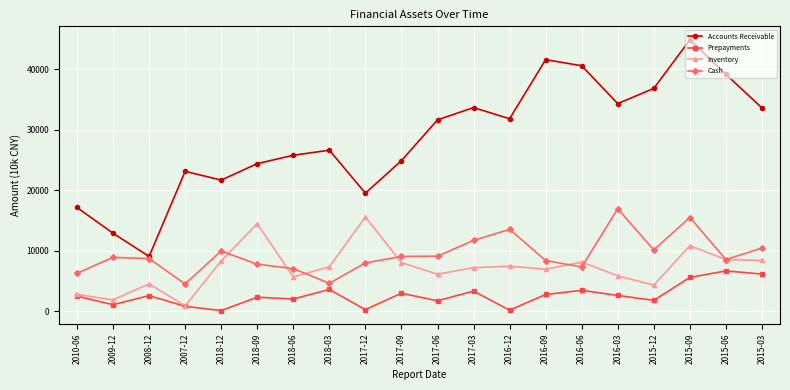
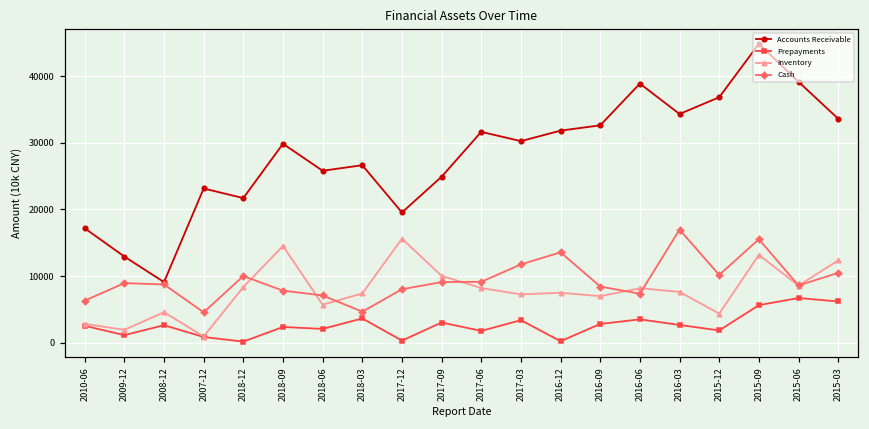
  {
    "Accounts Receivable": {
      "2010-06": 17000,
      "2009-12": 13000,
      "2007-12": 23000,
      "2018-12": 22000,
-     "2018-09": 24000,
+     "2018-09": 30000,
      "2018-06": 26000,
      "2018-03": 27000,
      "2017-12": 20000,
      "2017-09": 25000,
      "2017-06": 32000,
-     "2017-03": 34000,
+     "2017-03": 30000,
      "2016-12": 32000,
-     "2016-09": 42000,
-     "2016-06": 41000,
+     "2016-09": 33000,
+     "2016-06": 39000,
      "2016-03": 34000,
      "2015-12": 37000,
      "2015-03": 34000
    },
    "Inventory": {
      "2009-12": 2000,
      "2008-12": 5000,
      "2018-12": 8000,
      "2018-09": 15000,
      "2018-06": 6000,
      "2018-03": 7000,
      "2017-12": 16000,
-     "2017-09": 8000,
-     "2017-06": 6000,
+     "2017-09": 10000,
+     "2017-06": 8000,
      "2017-03": 7000,
      "2016-12": 7000,
      "2016-09": 7000,
      "2016-06": 8000,
-     "2016-03": 6000,
+     "2016-03": 8000,
      "2015-12": 4000,
-     "2015-09": 11000,
-     "2015-03": 8000
+     "2015-09": 13000,
+     "2015-03": 12000
    }
  }
